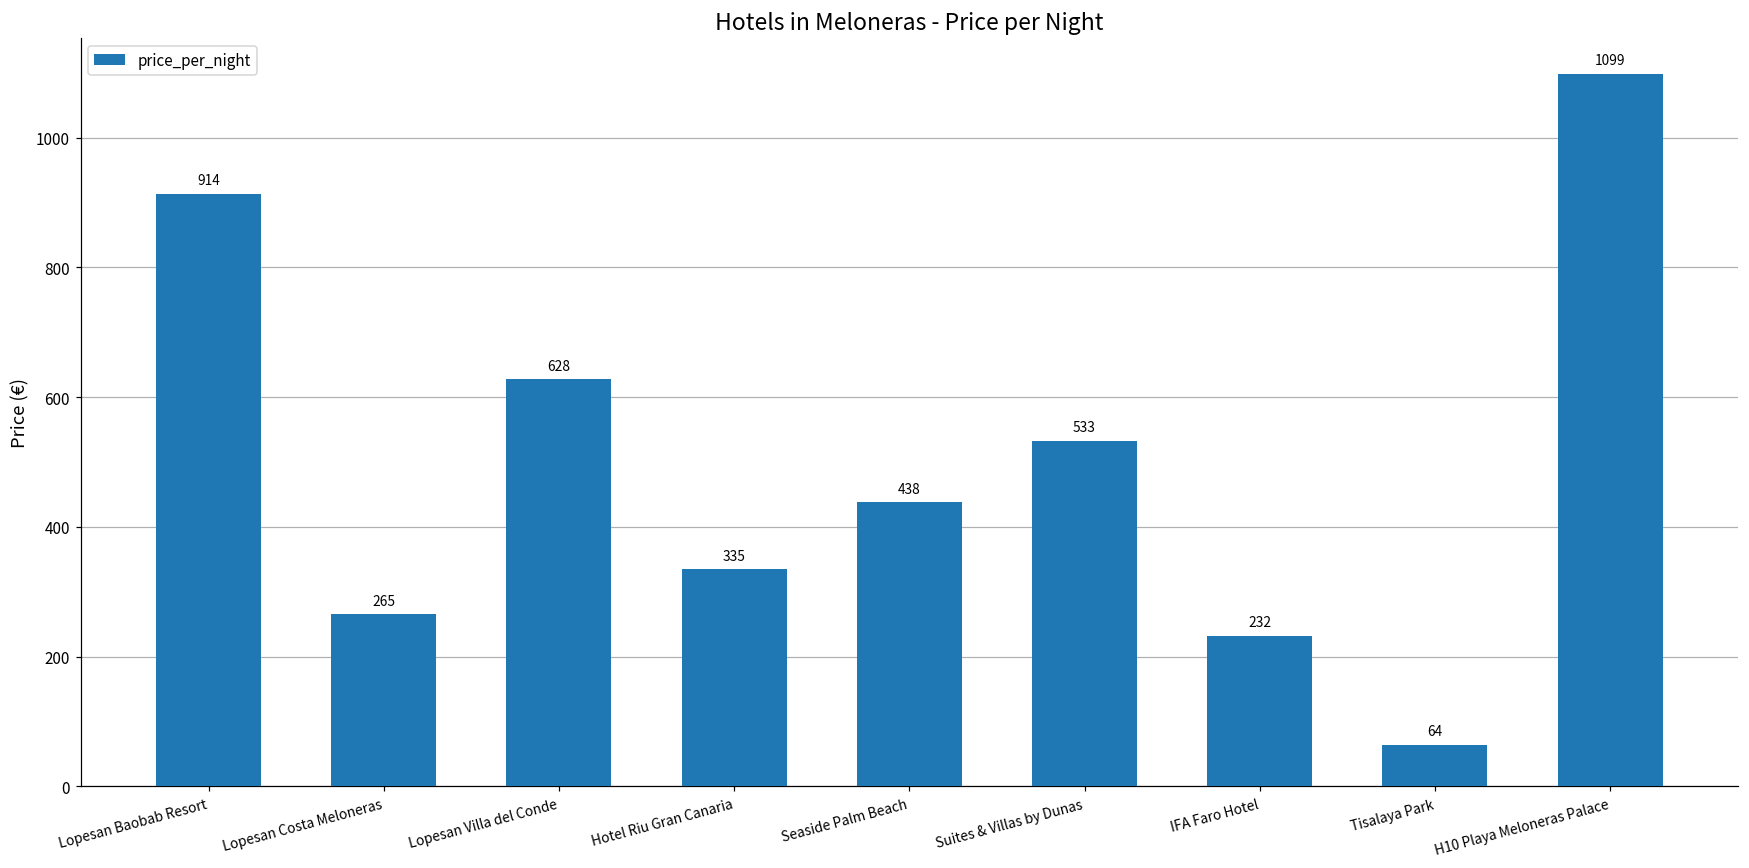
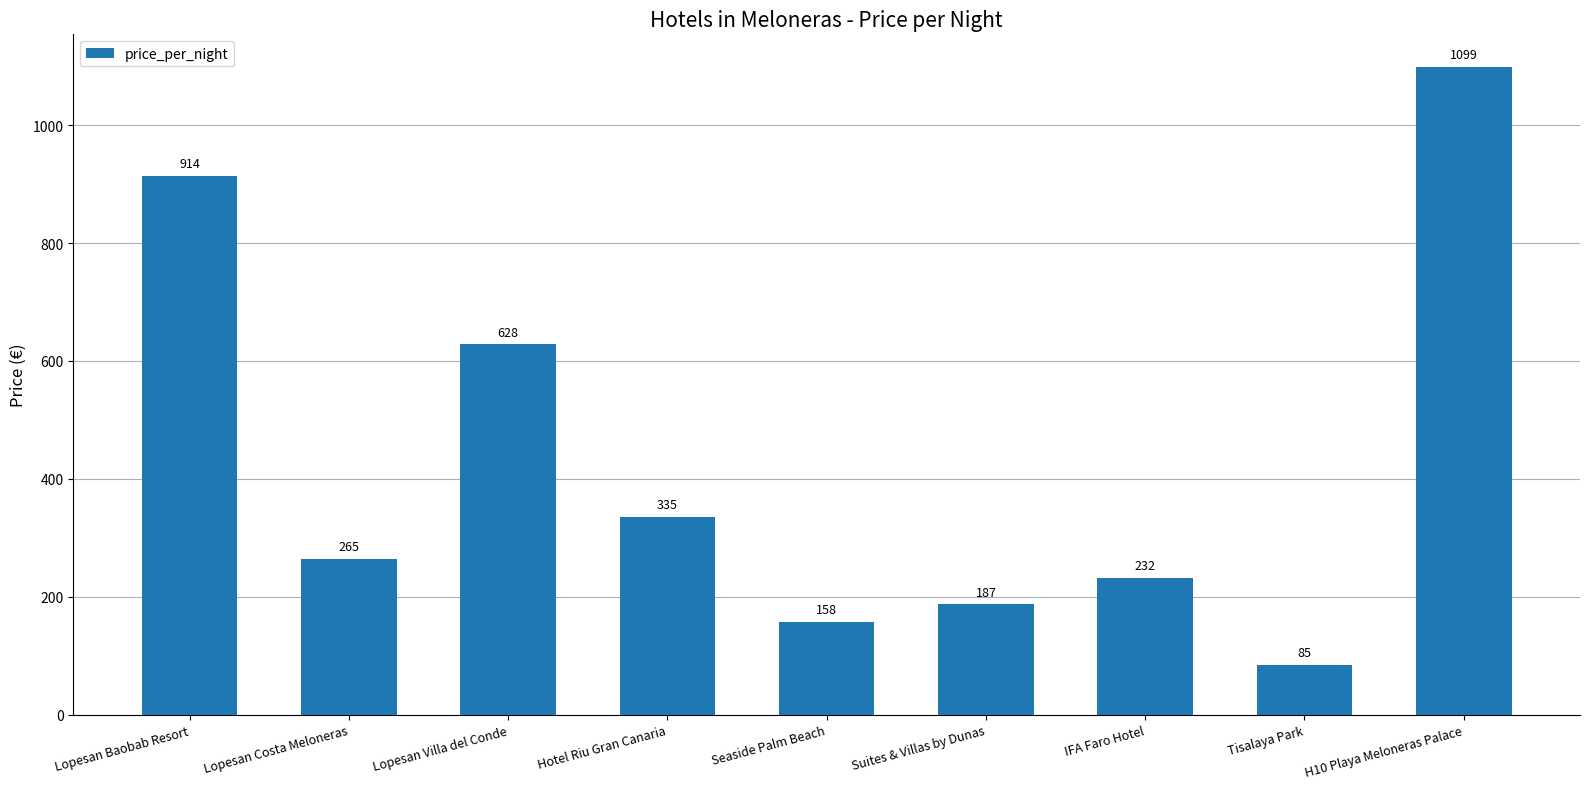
  {
    "Lopesan Baobab Resort": 914,
    "Lopesan Costa Meloneras": 265,
    "Lopesan Villa del Conde": 628,
    "Hotel Riu Gran Canaria": 335,
-   "Seaside Palm Beach": 438,
-   "Suites & Villas by Dunas": 533,
+   "Seaside Palm Beach": 158,
+   "Suites & Villas by Dunas": 187,
    "IFA Faro Hotel": 232,
-   "Tisalaya Park": 64,
+   "Tisalaya Park": 85,
    "H10 Playa Meloneras Palace": 1099
  }
